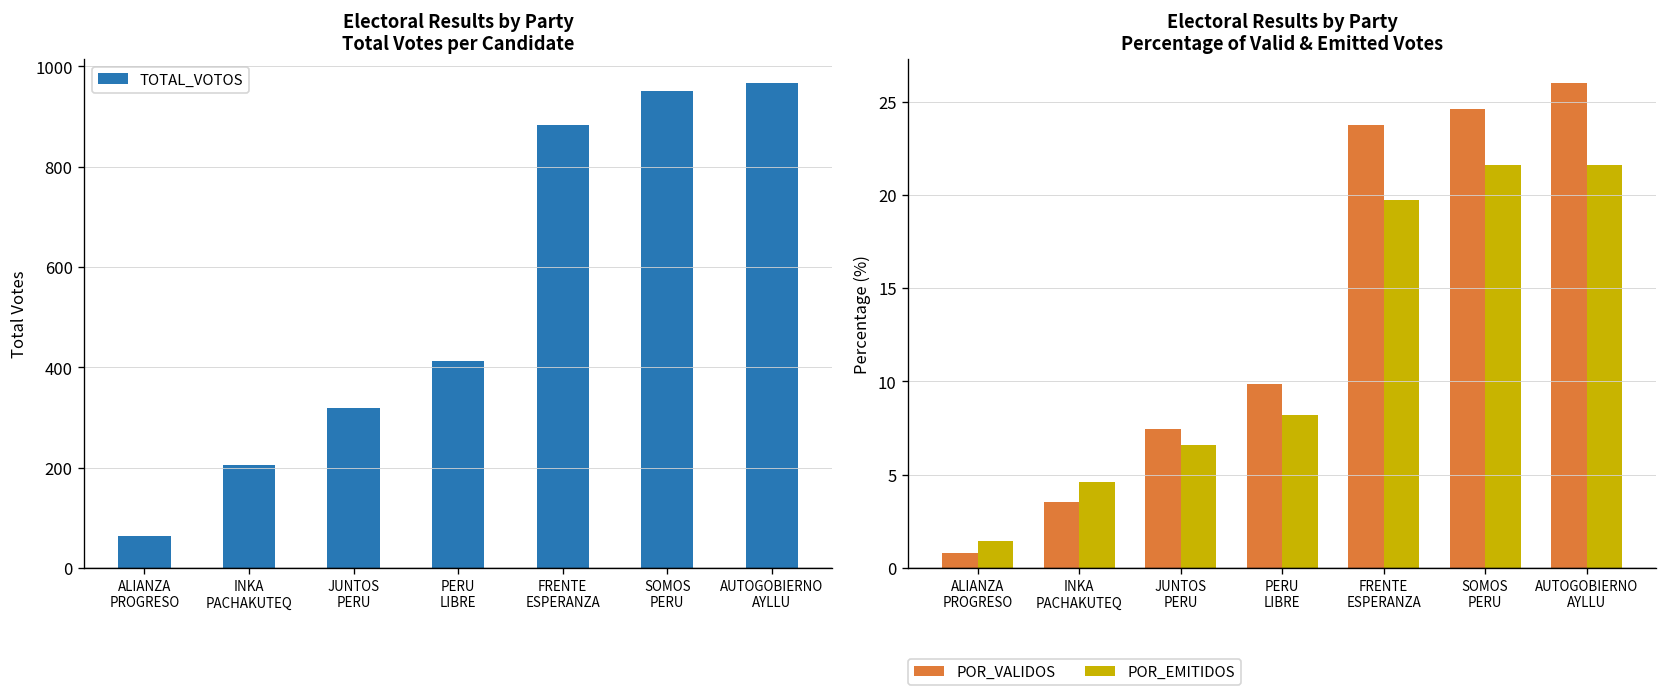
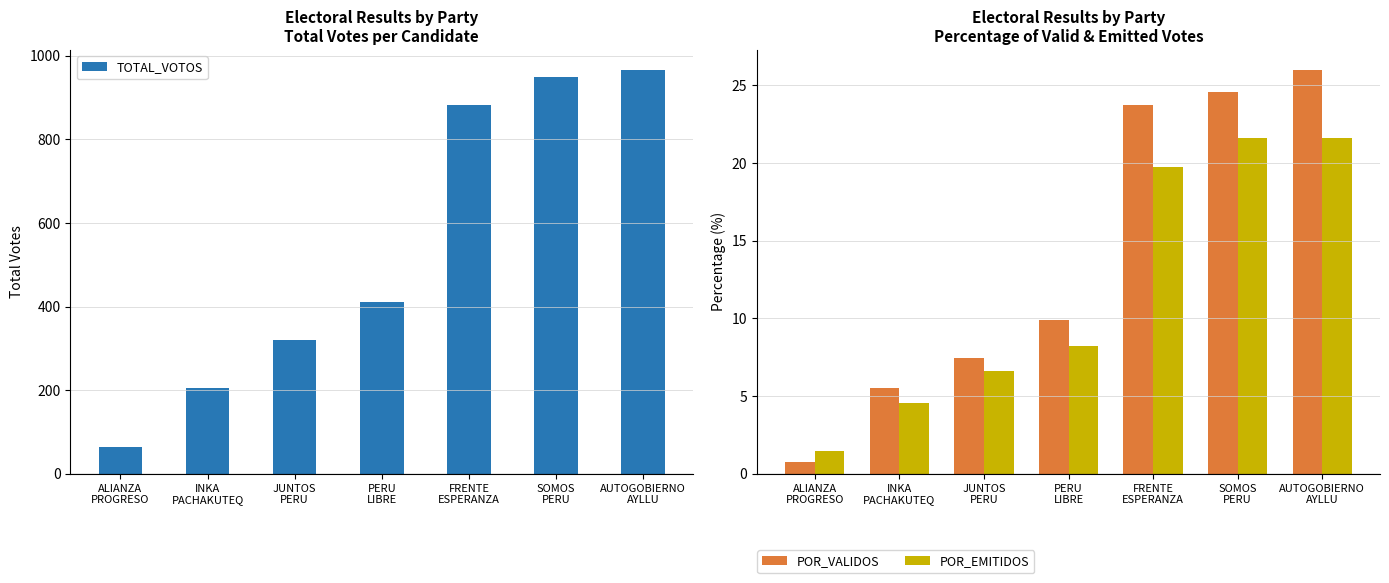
  {
    "Electoral Results by Party Total Votes per Candidate": {
      "ALIANZA PROGRESO": 60,
      "INKA PACHAKUTEQ": 210,
      "JUNTOS PERU": 320,
      "PERU LIBRE": 410,
      "FRENTE ESPERANZA": 880,
      "SOMOS PERU": 950,
      "AUTOGOBIERNO AYLLU": 970
    },
    "Electoral Results by Party Percentage of Valid & Emitted Votes": {
      "POR_VALIDOS": {
        "ALIANZA PROGRESO": 0.8,
-       "INKA PACHAKUTEQ": 3.5,
+       "INKA PACHAKUTEQ": 5.5,
        "JUNTOS PERU": 7.4,
        "PERU LIBRE": 9.9,
        "FRENTE ESPERANZA": 23.7,
        "SOMOS PERU": 24.6,
        "AUTOGOBIERNO AYLLU": 26.0
      },
      "POR_EMITIDOS": {
        "ALIANZA PROGRESO": 1.4,
        "INKA PACHAKUTEQ": 4.6,
        "JUNTOS PERU": 6.6,
        "PERU LIBRE": 8.2,
        "FRENTE ESPERANZA": 19.7,
        "SOMOS PERU": 21.6,
        "AUTOGOBIERNO AYLLU": 21.6
      }
    }
  }
